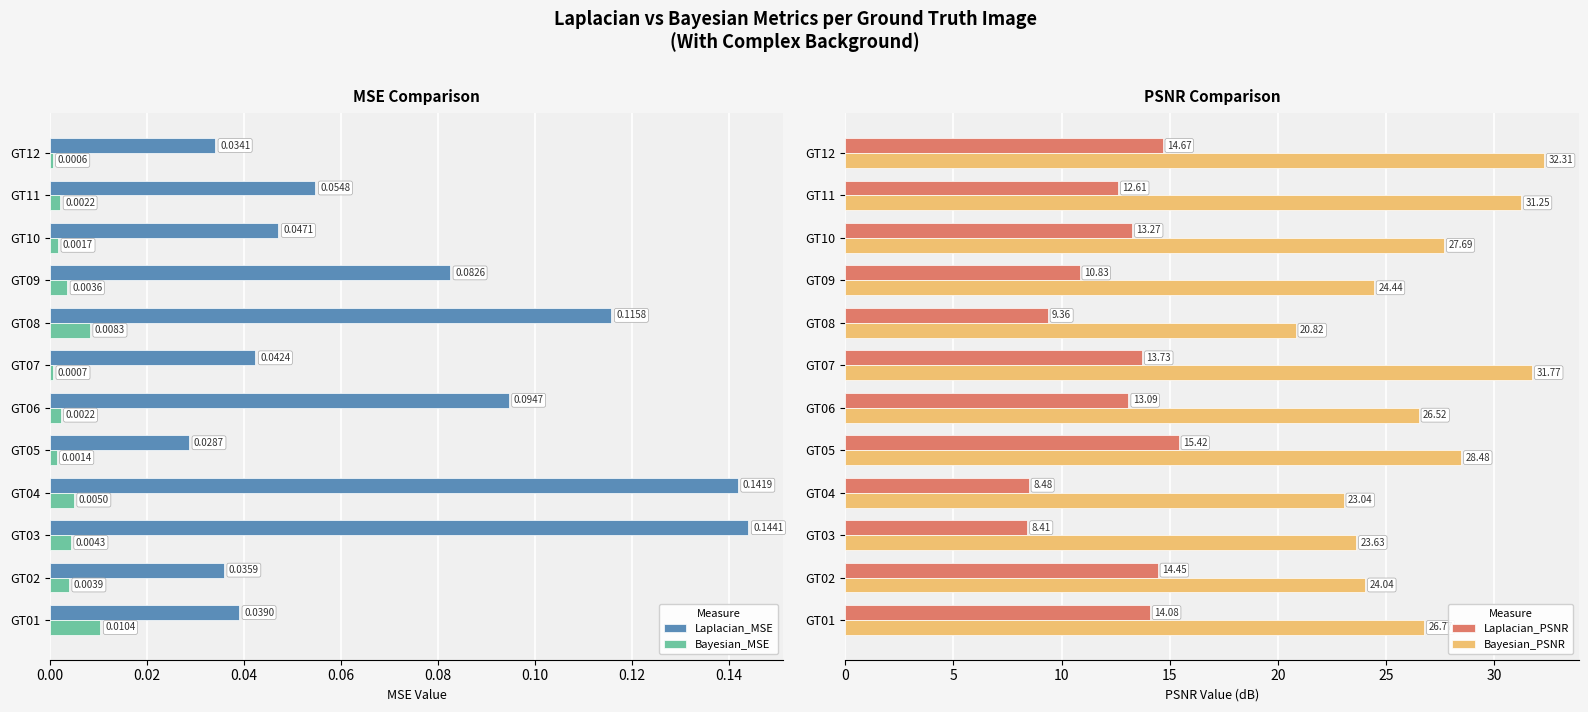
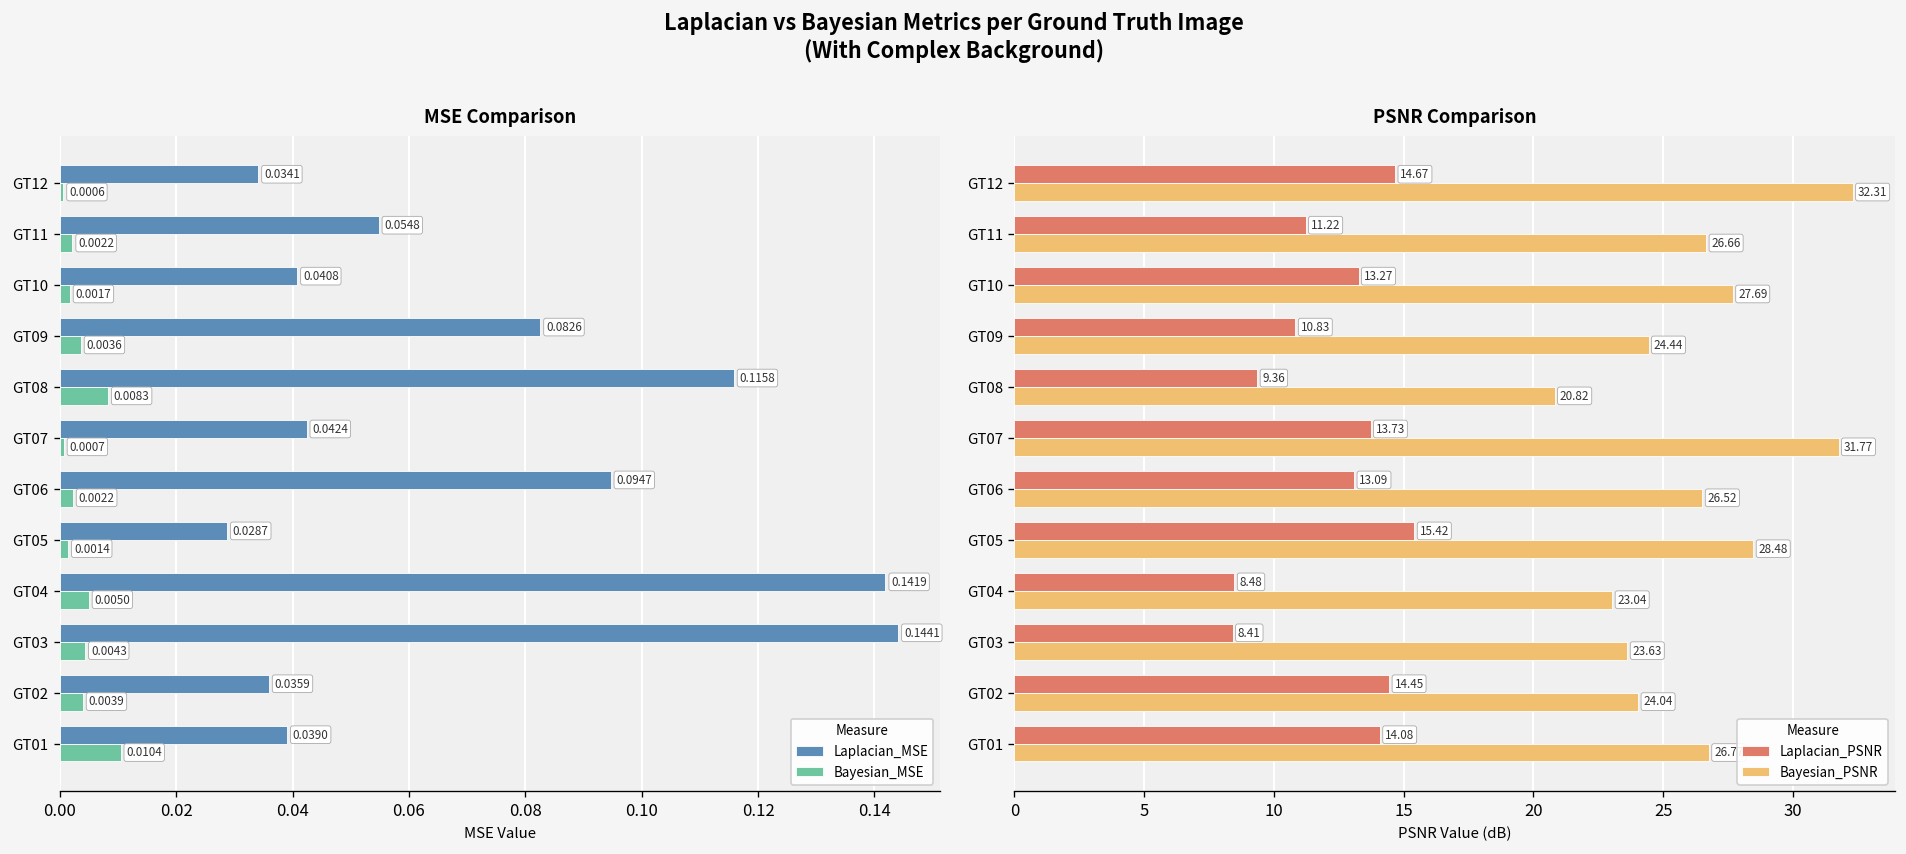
  {
    "MSE Comparison": {
      "Laplacian_MSE": {
-       "GT10": 0.0471
+       "GT10": 0.0408
      }
    },
    "PSNR Comparison": {
      "Laplacian_PSNR": {
-       "GT11": 12.61
+       "GT11": 11.22
      },
      "Bayesian_PSNR": {
-       "GT11": 31.25
+       "GT11": 26.66
      }
    }
  }
